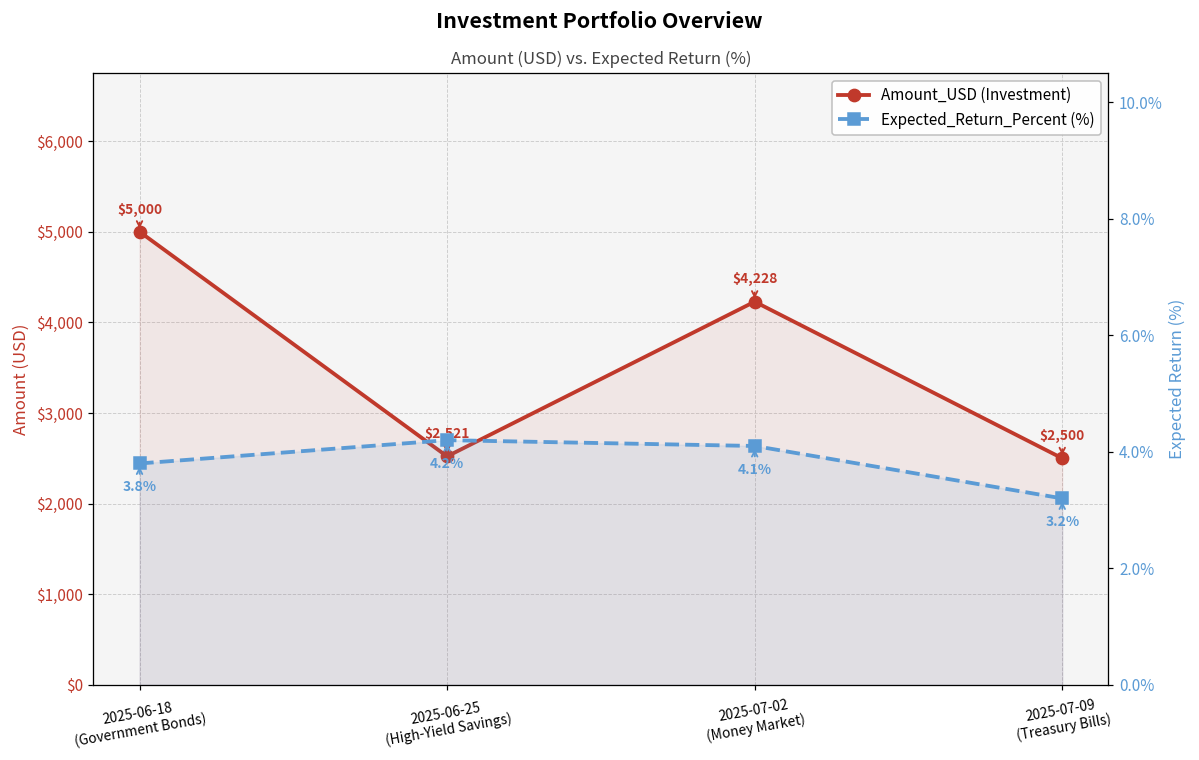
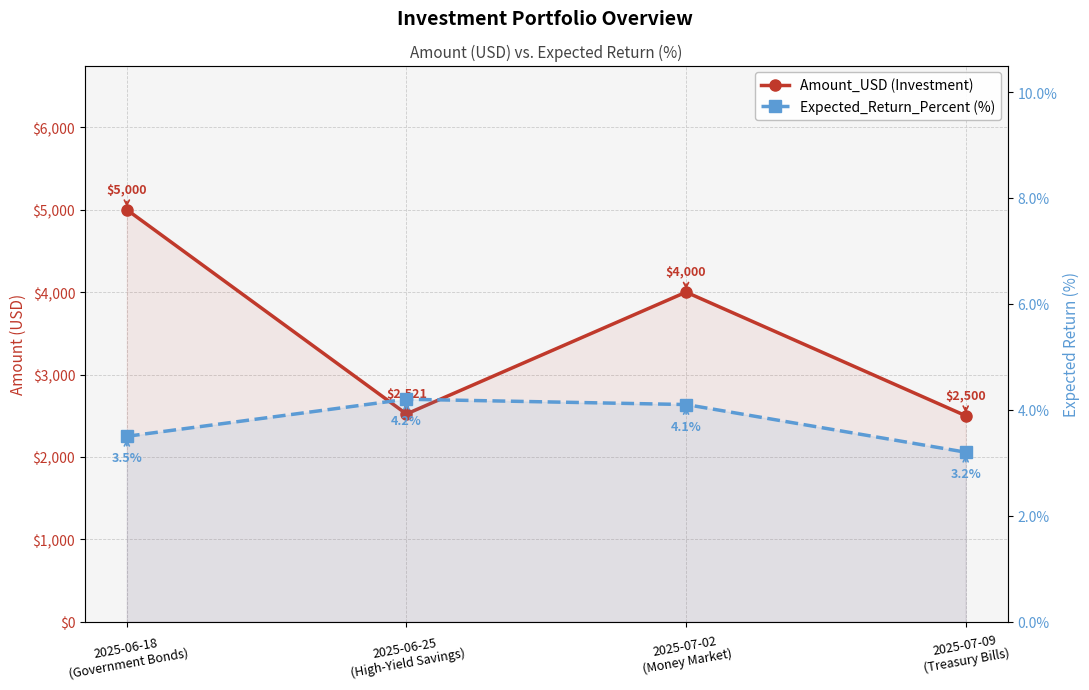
  {
    "Amount_USD (Investment)": {
      "2025-06-18 (Government Bonds)": "$5,000",
-     "2025-07-02 (Money Market)": "$4,228",
+     "2025-07-02 (Money Market)": "$4,000",
      "2025-07-09 (Treasury Bills)": "$2,500"
    },
    "Expected_Return_Percent (%)": {
-     "2025-06-18 (Government Bonds)": "3.8%",
+     "2025-06-18 (Government Bonds)": "3.5%",
      "2025-07-02 (Money Market)": "4.1%",
      "2025-07-09 (Treasury Bills)": "3.2%"
    }
  }
